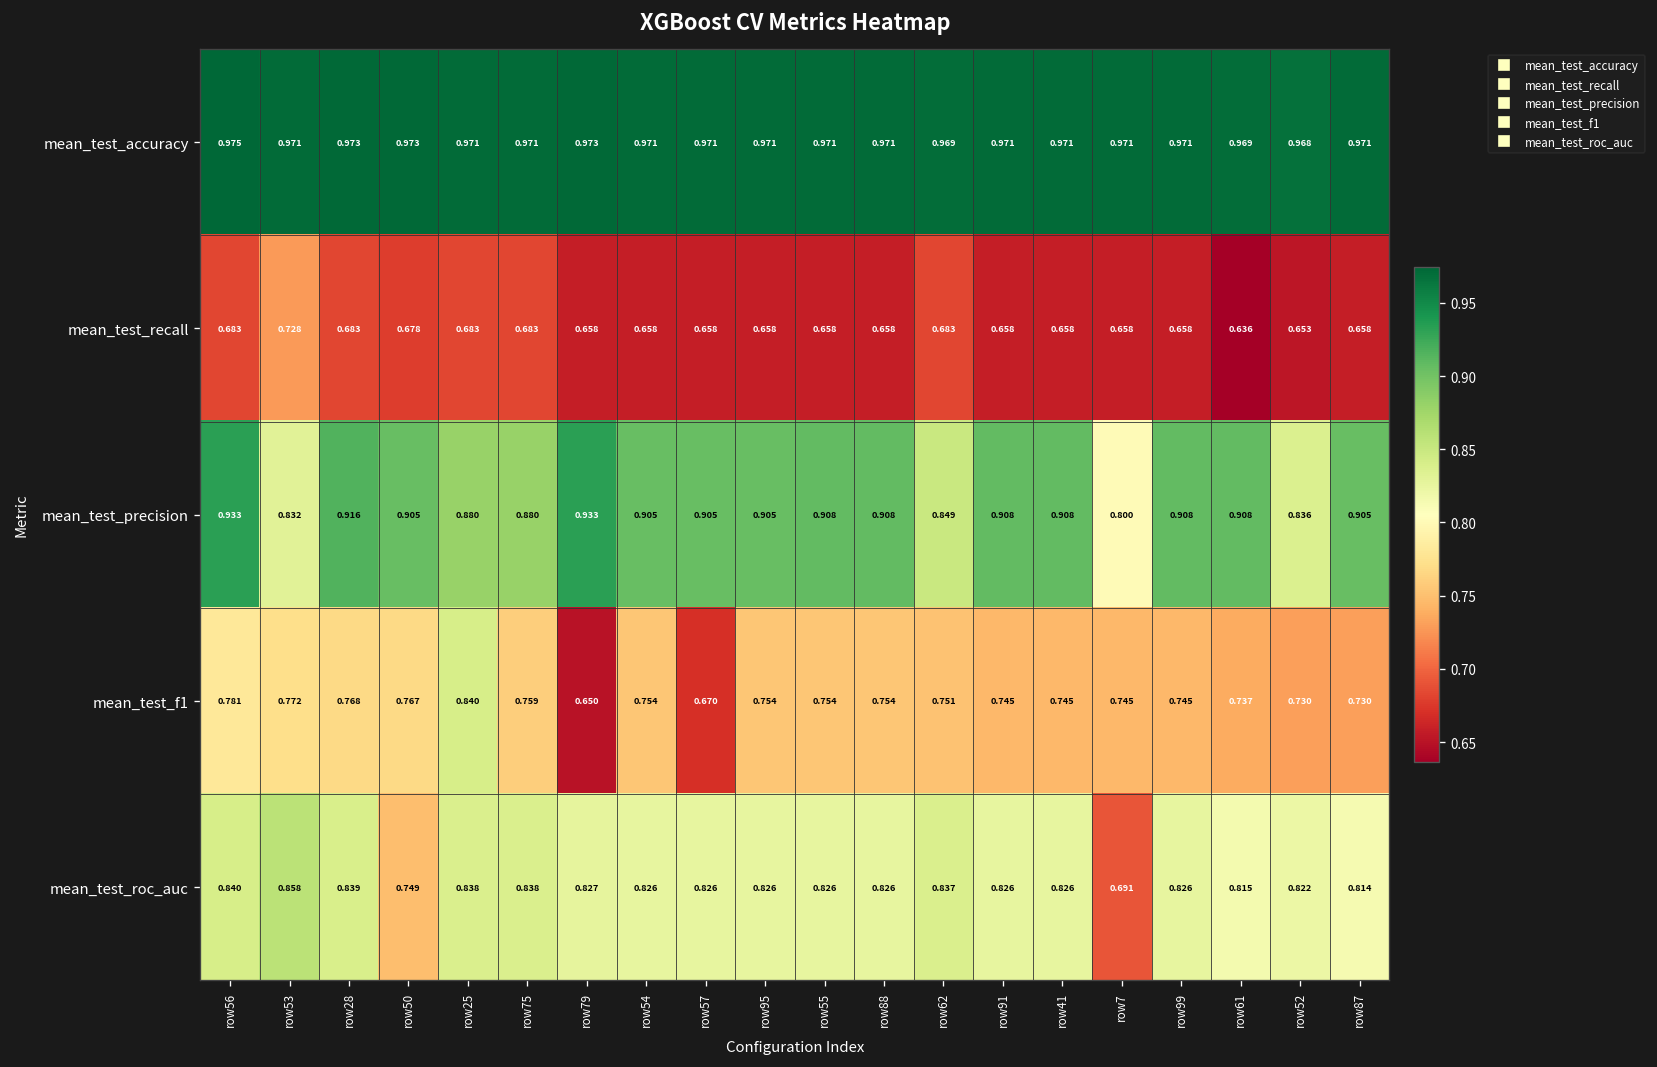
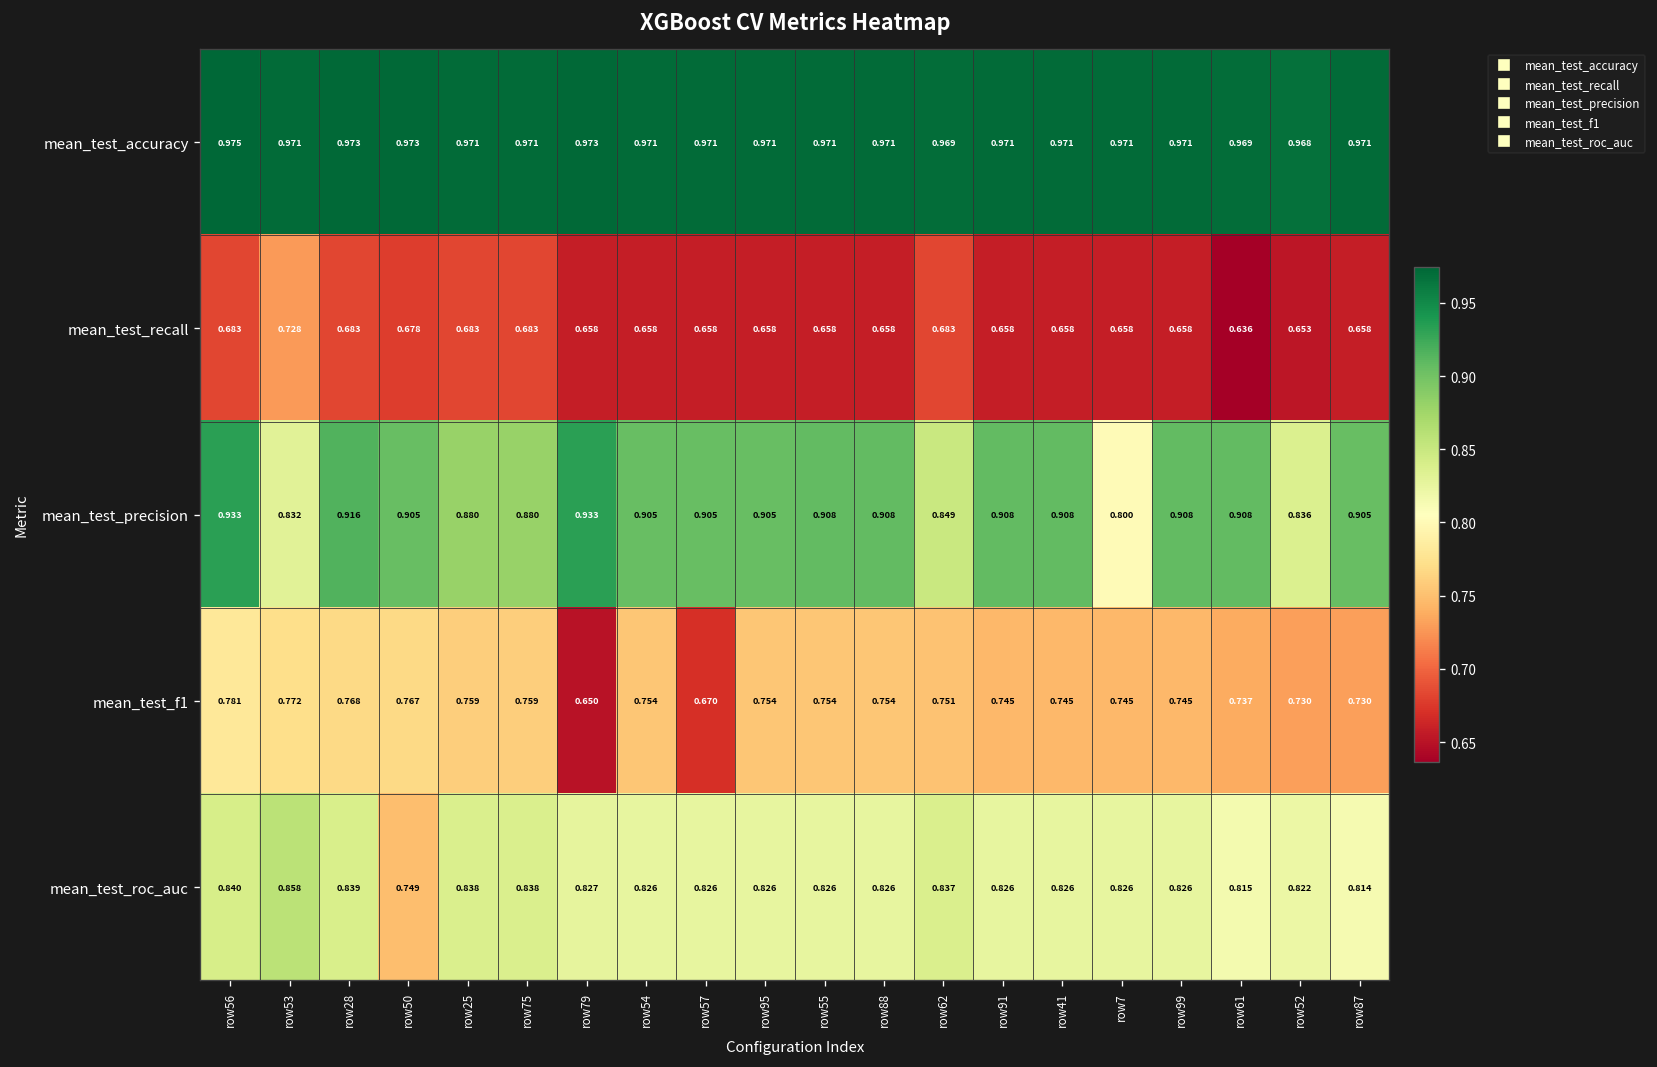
  {
    "mean_test_accuracy": {
      "row56": 0.975,
      "row53": 0.971,
      "row28": 0.973,
      "row50": 0.973,
      "row25": 0.971,
      "row75": 0.971,
      "row79": 0.973,
      "row54": 0.971,
      "row57": 0.971,
      "row95": 0.971,
      "row55": 0.971,
      "row88": 0.971,
      "row62": 0.969,
      "row91": 0.971,
      "row41": 0.971,
      "row7": 0.971,
      "row99": 0.971,
      "row61": 0.969,
      "row52": 0.968,
      "row87": 0.971
    },
    "mean_test_recall": {
      "row56": 0.683,
      "row53": 0.728,
      "row28": 0.683,
      "row50": 0.678,
      "row25": 0.683,
      "row75": 0.683,
      "row79": 0.658,
      "row54": 0.658,
      "row57": 0.658,
      "row95": 0.658,
      "row55": 0.658,
      "row88": 0.658,
      "row62": 0.683,
      "row91": 0.658,
      "row41": 0.658,
      "row7": 0.658,
      "row99": 0.658,
      "row61": 0.636,
      "row52": 0.653,
      "row87": 0.658
    },
    "mean_test_precision": {
      "row56": 0.933,
      "row53": 0.832,
      "row28": 0.916,
      "row50": 0.905,
      "row25": 0.880,
      "row75": 0.880,
      "row79": 0.933,
      "row54": 0.905,
      "row57": 0.905,
      "row95": 0.905,
      "row55": 0.908,
      "row88": 0.908,
      "row62": 0.849,
      "row91": 0.908,
      "row41": 0.908,
      "row7": 0.800,
      "row99": 0.908,
      "row61": 0.908,
      "row52": 0.836,
      "row87": 0.905
    },
    "mean_test_f1": {
      "row56": 0.781,
      "row53": 0.772,
      "row28": 0.768,
      "row50": 0.767,
-     "row25": 0.840,
+     "row25": 0.759,
      "row75": 0.759,
      "row79": 0.650,
      "row54": 0.754,
      "row57": 0.670,
      "row95": 0.754,
      "row55": 0.754,
      "row88": 0.754,
      "row62": 0.751,
      "row91": 0.745,
      "row41": 0.745,
      "row7": 0.745,
      "row99": 0.745,
      "row61": 0.737,
      "row52": 0.730,
      "row87": 0.730
    },
    "mean_test_roc_auc": {
      "row56": 0.840,
      "row53": 0.858,
      "row28": 0.839,
      "row50": 0.749,
      "row25": 0.838,
      "row75": 0.838,
      "row79": 0.827,
      "row54": 0.826,
      "row57": 0.826,
      "row95": 0.826,
      "row55": 0.826,
      "row88": 0.826,
      "row62": 0.837,
      "row91": 0.826,
      "row41": 0.826,
-     "row7": 0.691,
+     "row7": 0.826,
      "row99": 0.826,
      "row61": 0.815,
      "row52": 0.822,
      "row87": 0.814
    }
  }
